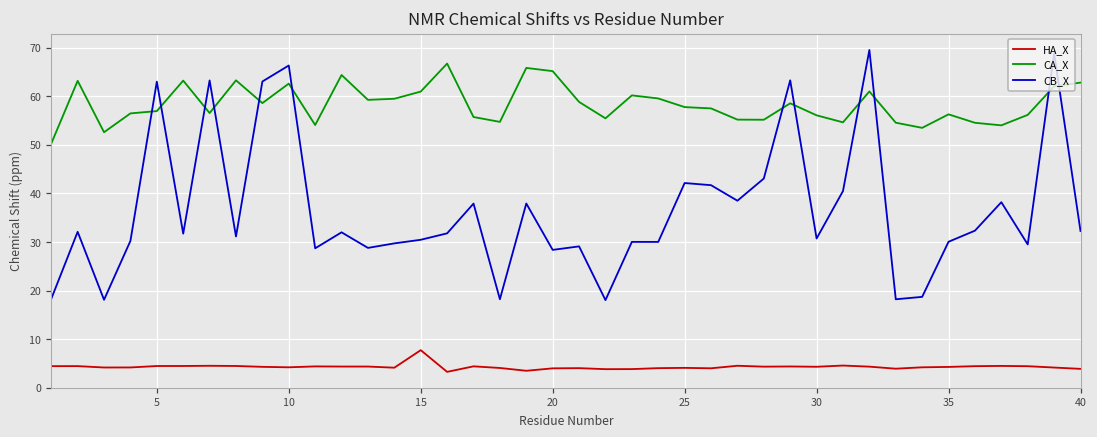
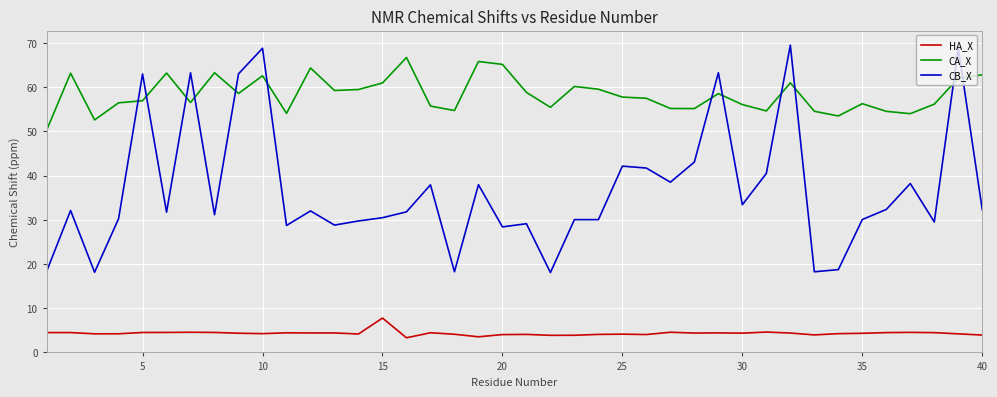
  {
    "HA_X": {
      "5": 4,
      "10": 4,
      "15": 8,
      "20": 4,
      "25": 4,
      "30": 4,
      "35": 4,
      "40": 4
    },
    "CA_X": {
      "5": 57,
      "10": 63,
      "15": 61,
      "20": 65,
      "25": 58,
      "30": 56,
      "35": 56,
      "40": 63
    },
    "CB_X": {
      "5": 63,
-     "10": 66,
+     "10": 69,
      "15": 30,
      "20": 28,
      "25": 42,
-     "30": 31,
+     "30": 33,
      "35": 30,
      "40": 32
    }
  }
